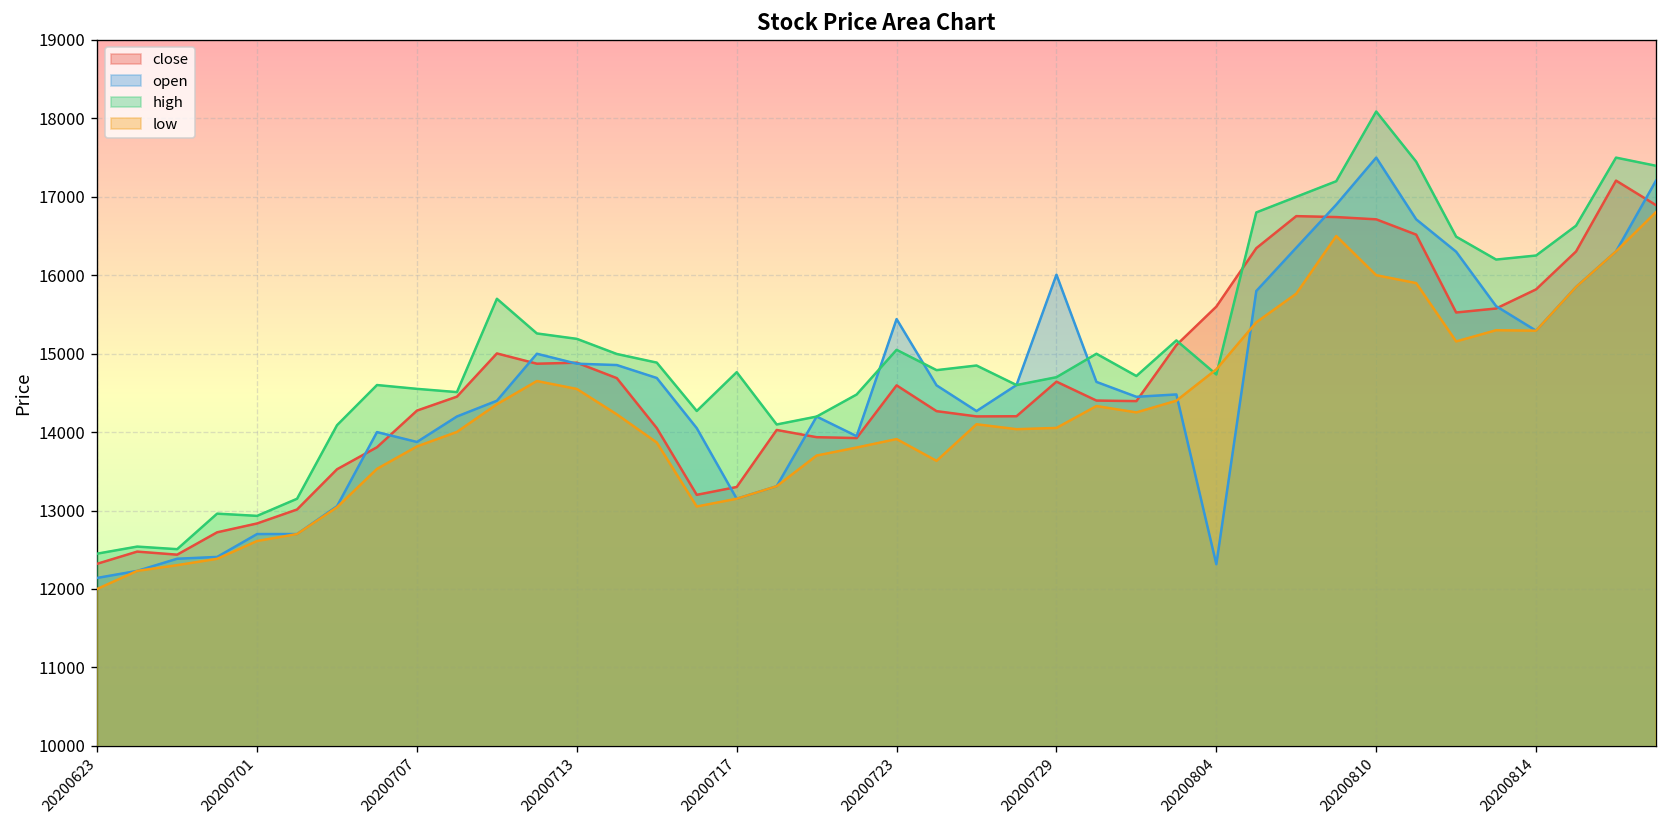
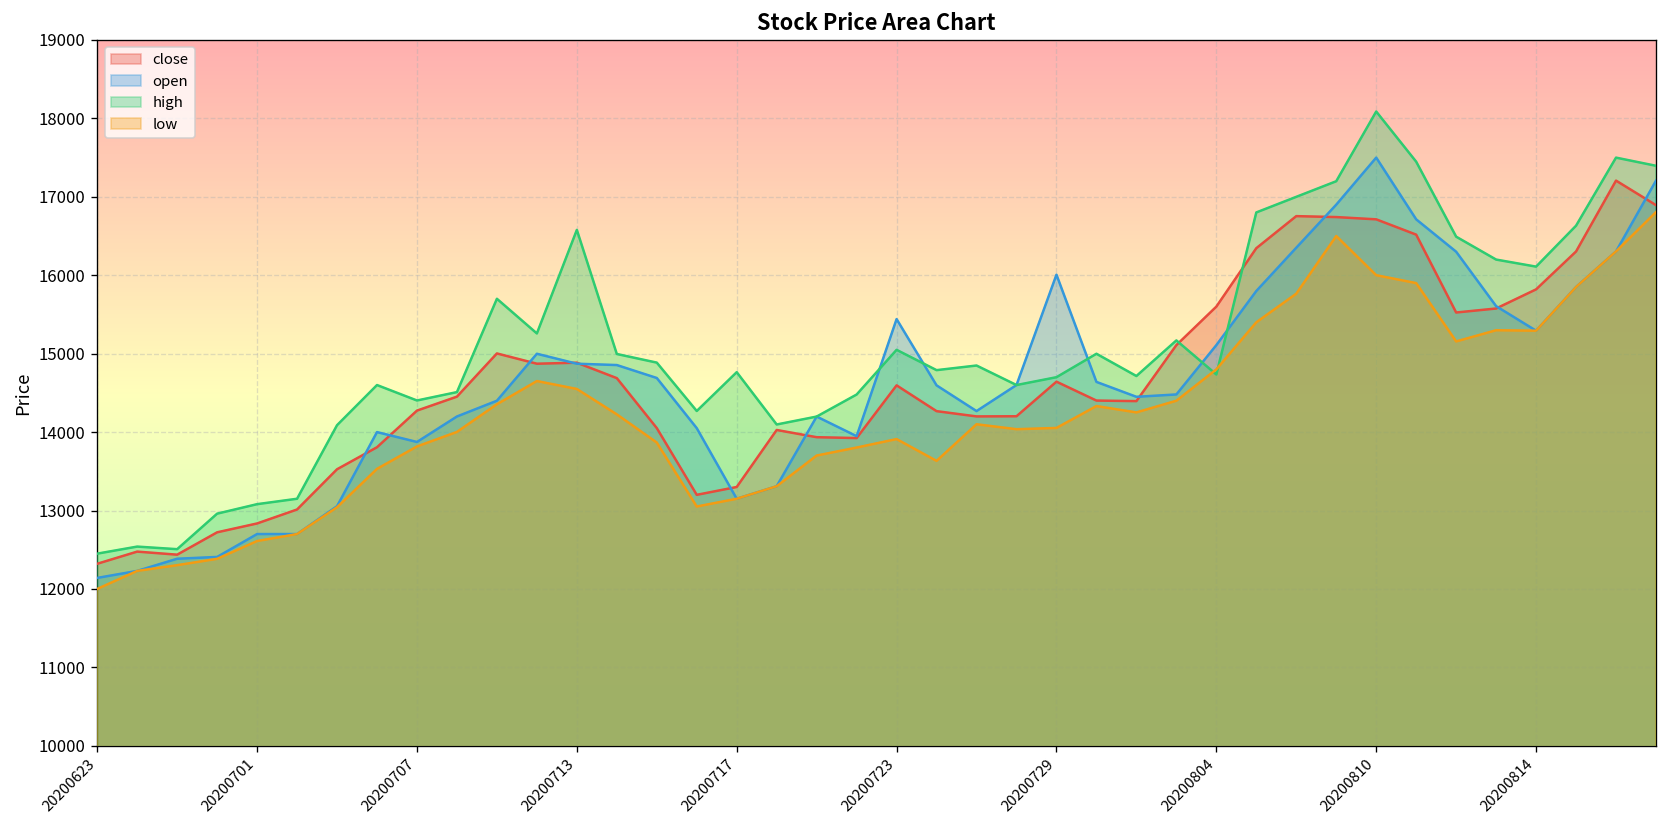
  {
    "open": {
      "20200623": 12100,
      "20200701": 12700,
      "20200707": 13900,
      "20200723": 15400,
      "20200729": 16000,
-     "20200804": 12300,
+     "20200804": 15100,
      "20200810": 17500
    },
    "high": {
      "20200623": 12500,
-     "20200701": 12900,
-     "20200707": 14600,
-     "20200713": 15200,
+     "20200701": 13100,
+     "20200707": 14400,
+     "20200713": 16600,
      "20200717": 14800,
      "20200723": 15000,
      "20200729": 14700,
      "20200804": 14700,
      "20200810": 18100,
-     "20200814": 16300
+     "20200814": 16100
    }
  }
